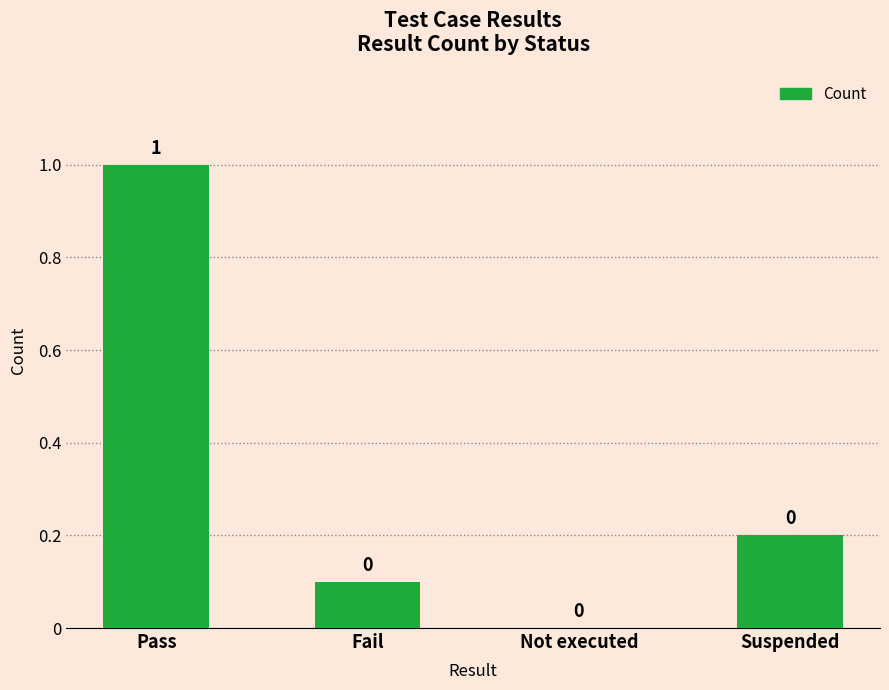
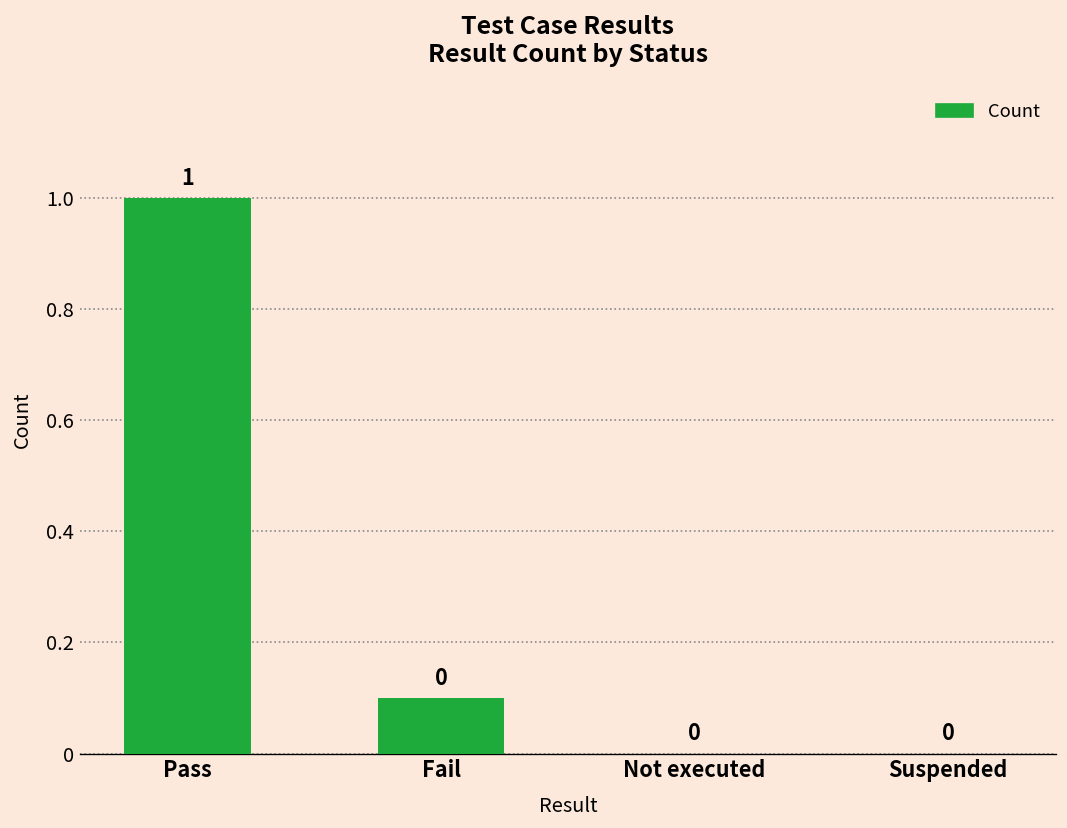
  {
-   "Suspended": 0.2
+   "Suspended": 0.0
  }
